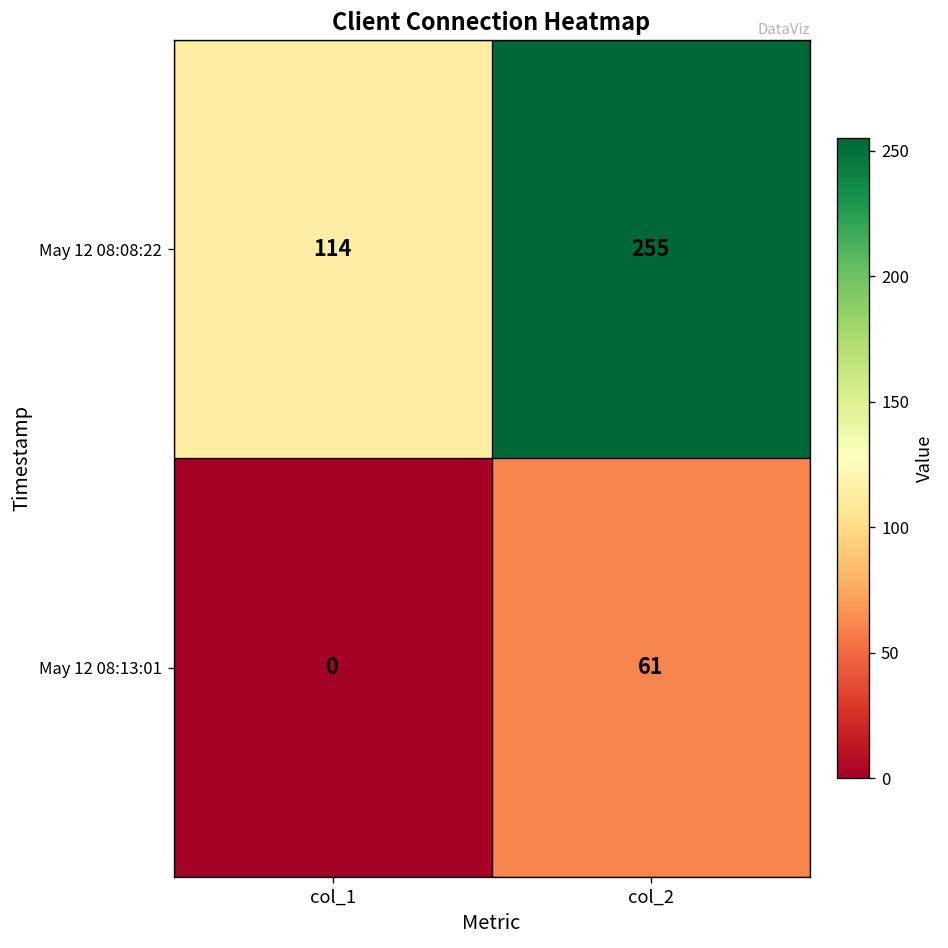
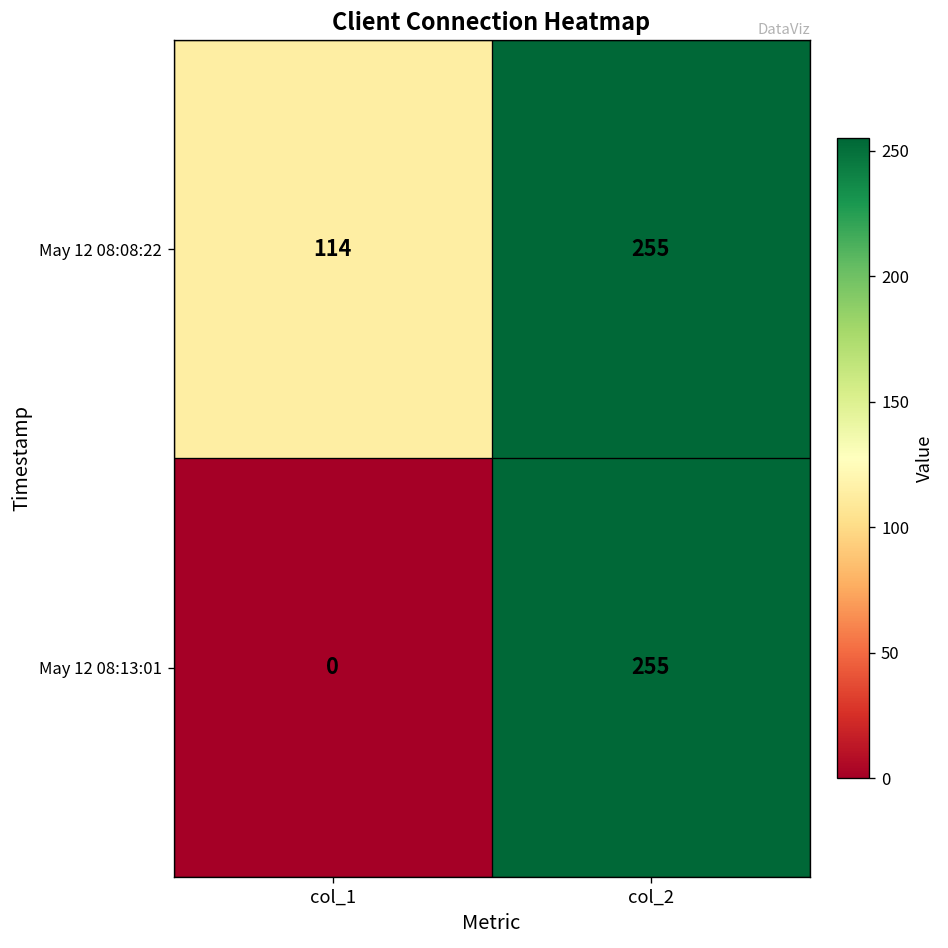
  {
    "May 12 08:08:22": {
      "col_1": 114,
      "col_2": 255
    },
    "May 12 08:13:01": {
      "col_1": 0,
-     "col_2": 61
+     "col_2": 255
    }
  }
